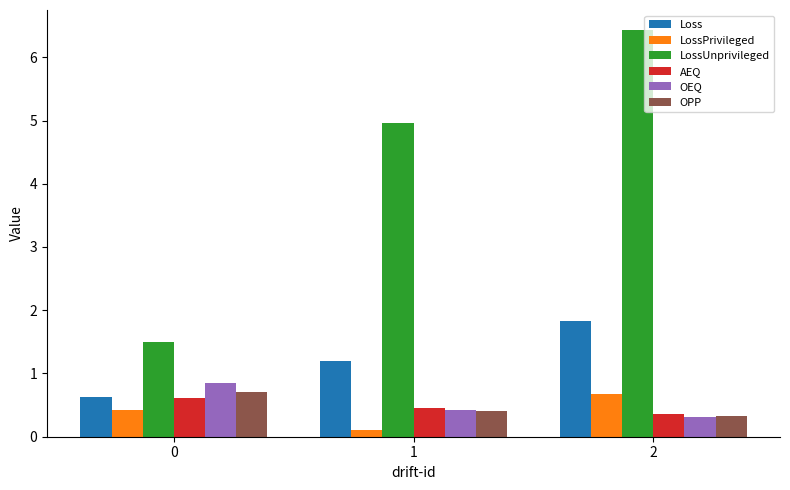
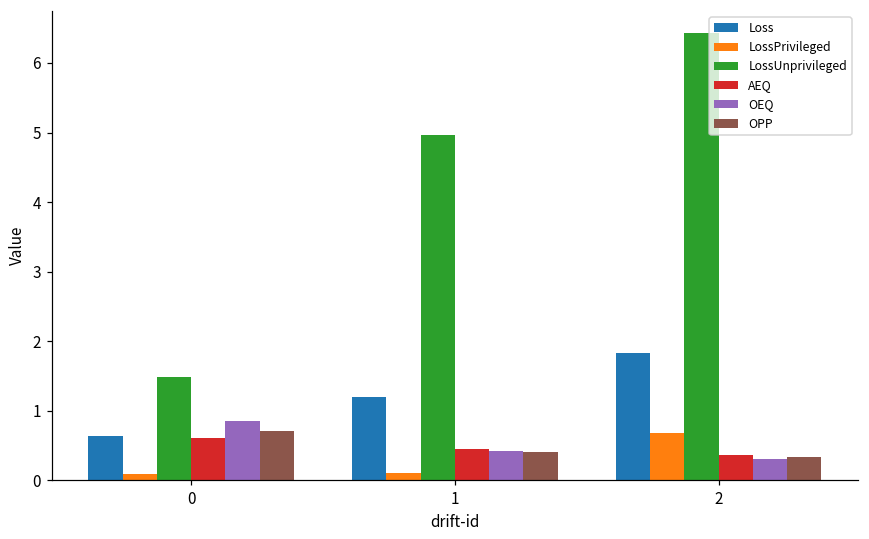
  {
    "Loss": {
      "0": 0.6,
      "1": 1.2,
      "2": 1.8
    },
    "LossPrivileged": {
-     "0": 0.4,
+     "0": 0.1,
      "1": 0.1,
      "2": 0.7
    },
    "LossUnprivileged": {
      "0": 1.5,
      "1": 5.0,
      "2": 6.4
    },
    "AEQ": {
      "0": 0.6,
      "1": 0.5,
      "2": 0.4
    },
    "OEQ": {
      "0": 0.8,
      "1": 0.4,
      "2": 0.3
    },
    "OPP": {
      "0": 0.7,
      "1": 0.4,
      "2": 0.3
    }
  }
